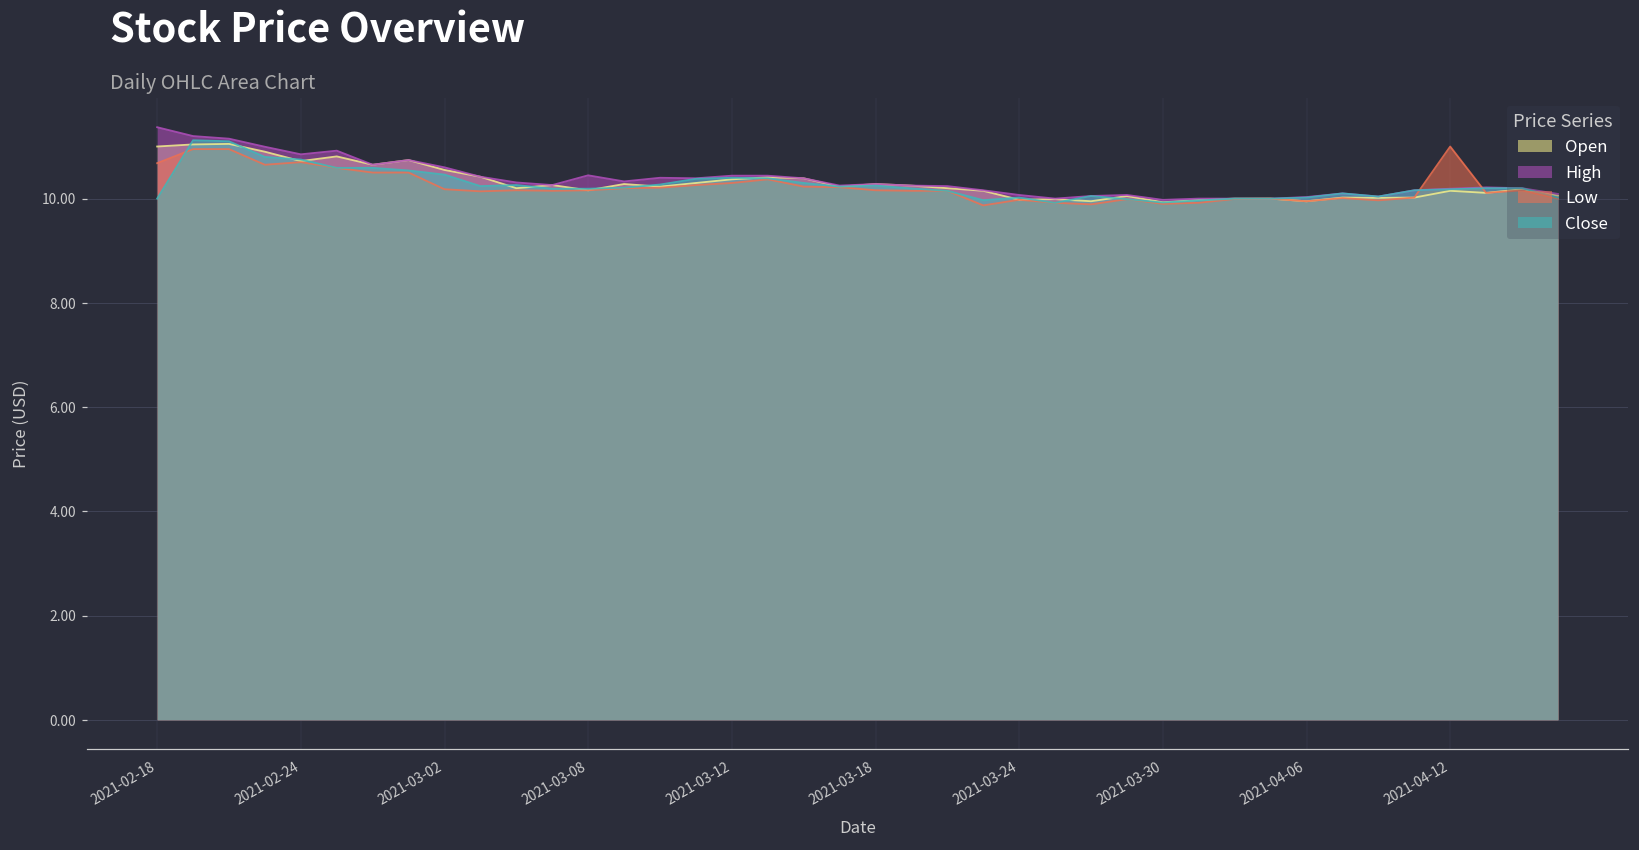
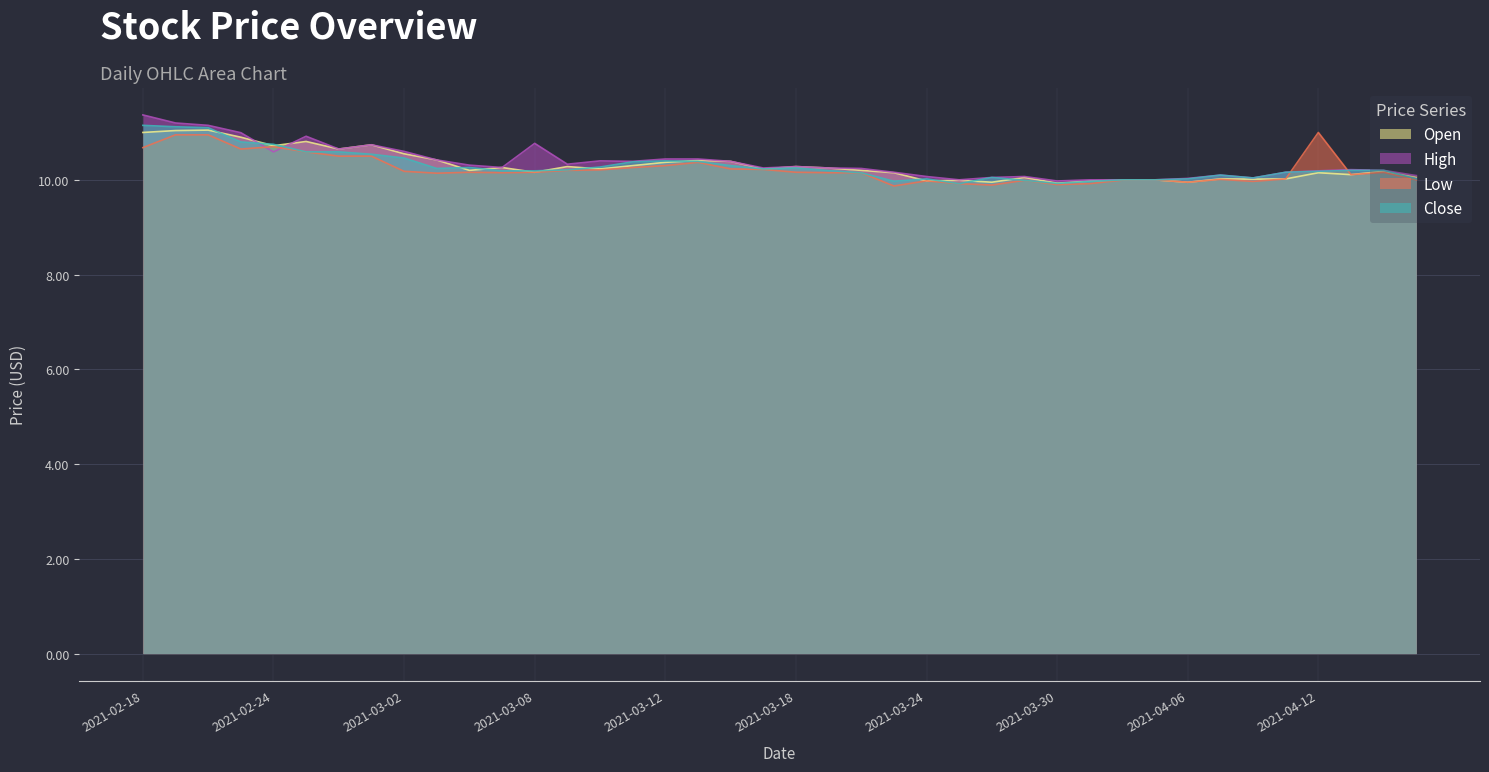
  {
    "Open": {
      "2021-02-18": 11.0
    },
    "High": {
      "2021-02-18": 11.4,
-     "2021-02-24": 10.9,
-     "2021-03-08": 10.4
+     "2021-02-24": 10.6,
+     "2021-03-08": 10.8
    },
    "Low": {
      "2021-02-18": 10.7,
      "2021-03-02": 10.2,
      "2021-03-12": 10.3,
      "2021-03-18": 10.2,
      "2021-04-12": 11.0
    },
    "Close": {
-     "2021-02-18": 10.0,
+     "2021-02-18": 11.2,
      "2021-03-02": 10.5
    }
  }
